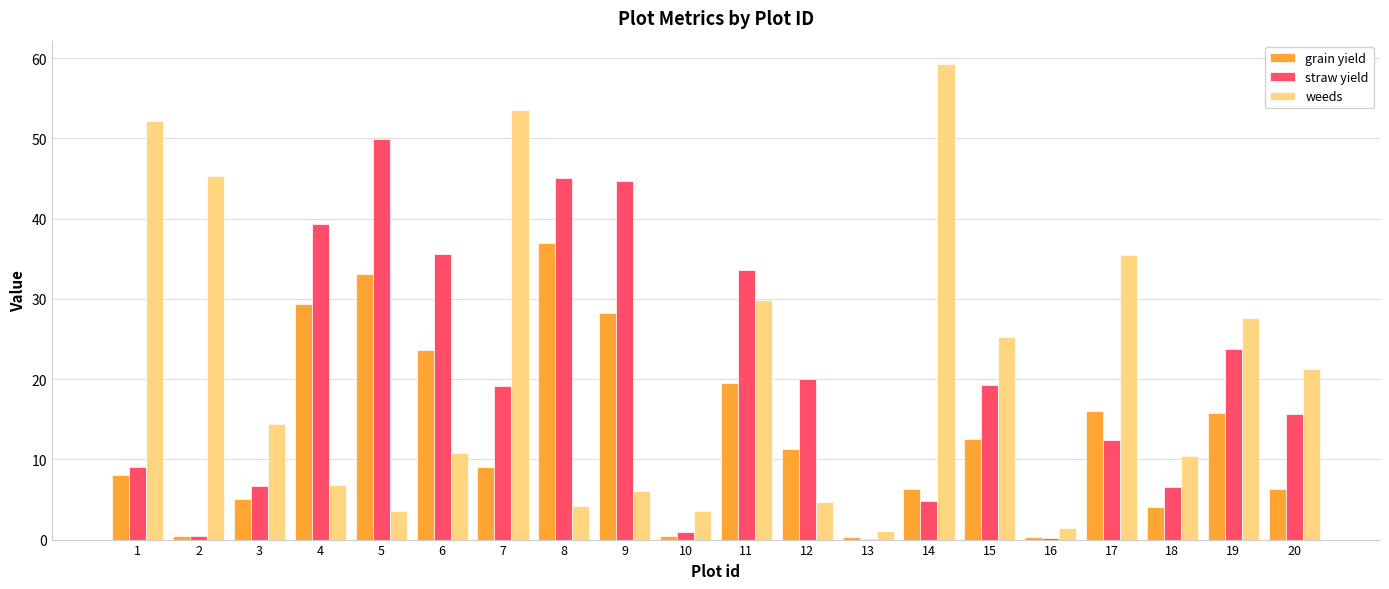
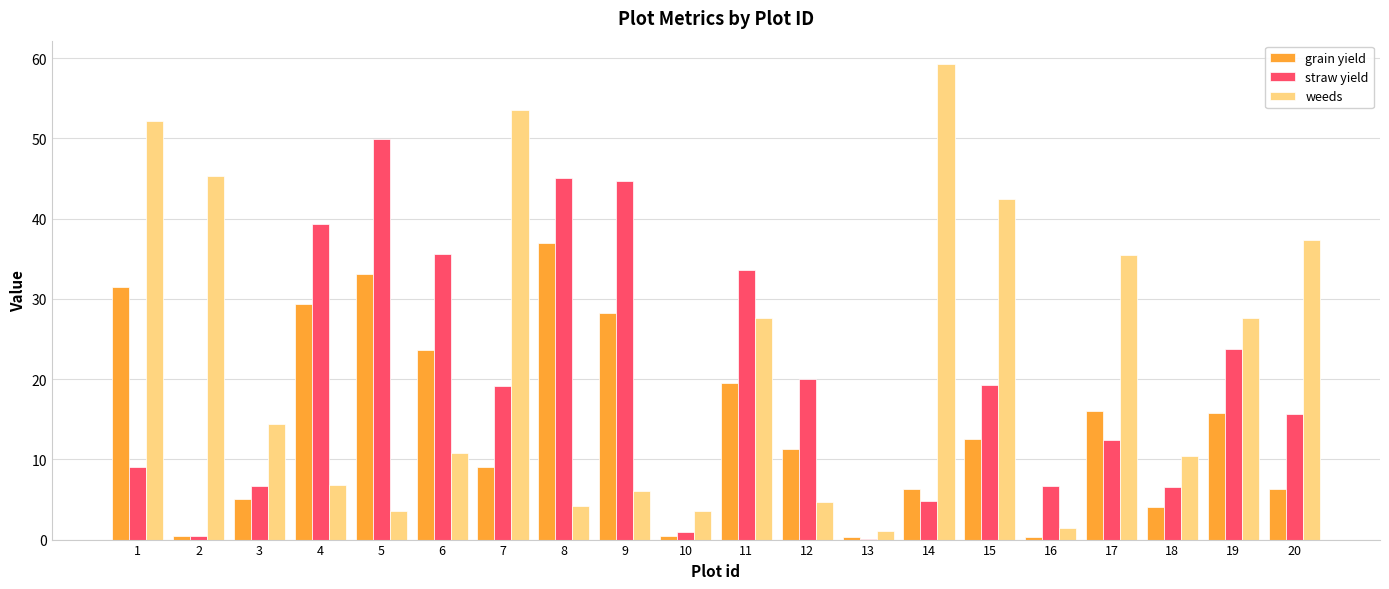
  {
    "grain yield": {
-     "1": 8,
+     "1": 32,
      "2": 1,
      "3": 5,
      "4": 29,
      "5": 33,
      "6": 24,
      "7": 9,
      "8": 37,
      "9": 28,
      "10": 1,
      "11": 20,
      "12": 11,
      "14": 6,
      "15": 13,
      "17": 16,
      "18": 4,
      "19": 16,
      "20": 6
    },
    "straw yield": {
      "1": 9,
      "2": 0,
      "3": 7,
      "4": 39,
      "5": 50,
      "6": 36,
      "7": 19,
      "8": 45,
      "9": 45,
      "10": 1,
      "11": 34,
      "12": 20,
      "14": 5,
      "15": 19,
-     "16": 0,
+     "16": 7,
      "17": 12,
      "18": 7,
      "19": 24,
      "20": 16
    },
    "weeds": {
      "1": 52,
      "2": 45,
      "3": 14,
      "4": 7,
      "5": 4,
      "6": 11,
      "7": 54,
      "8": 4,
      "9": 6,
      "10": 4,
-     "11": 30,
+     "11": 28,
      "12": 5,
      "13": 1,
      "14": 59,
-     "15": 25,
+     "15": 42,
      "16": 1,
      "17": 35,
      "18": 10,
      "19": 28,
-     "20": 21
+     "20": 37
    }
  }
